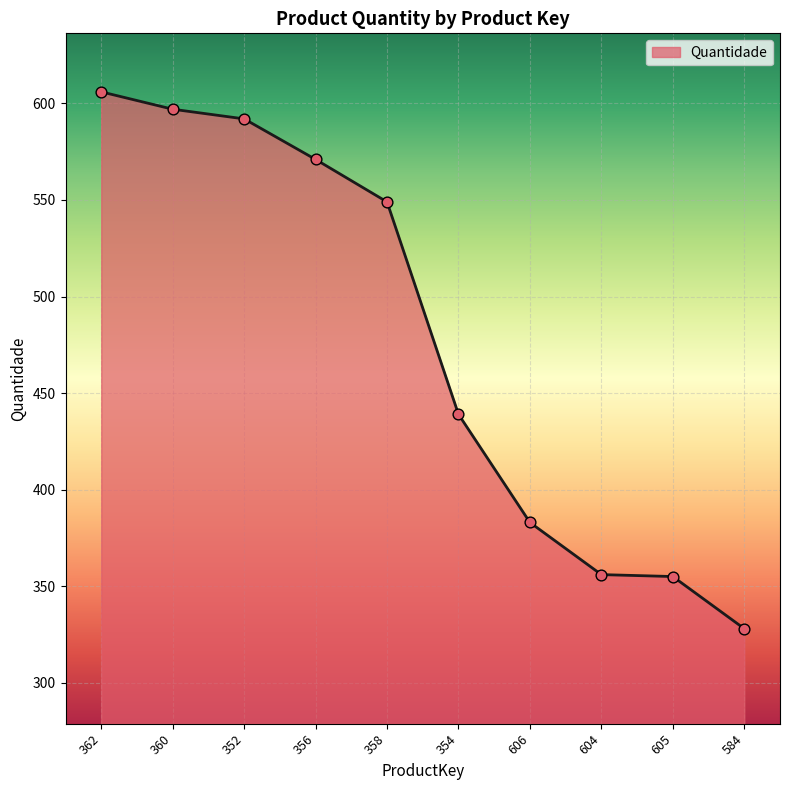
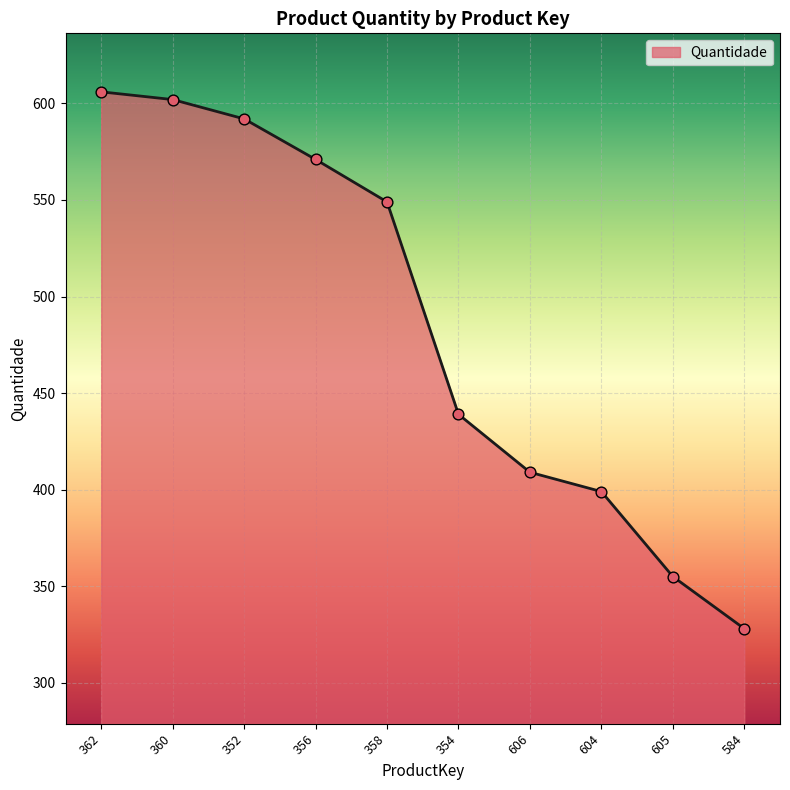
  {
    "362": 606,
-   "360": 597,
+   "360": 602,
    "352": 592,
    "356": 571,
    "358": 549,
    "354": 439,
-   "606": 383,
-   "604": 356,
+   "606": 409,
+   "604": 399,
    "605": 355,
    "584": 328
  }
